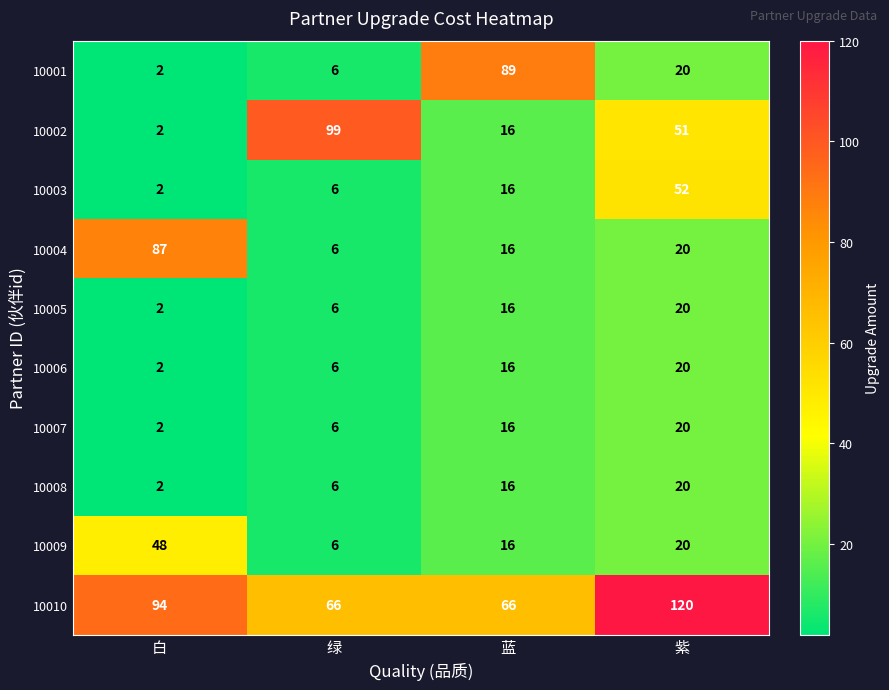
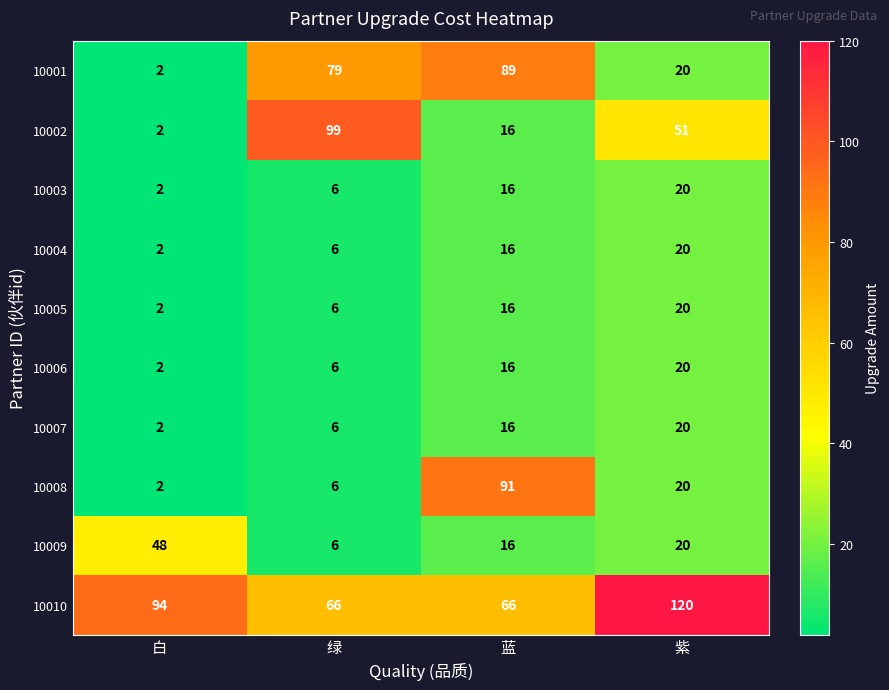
  {
    "10001": {
      "白": 2,
-     "绿": 6,
+     "绿": 79,
      "蓝": 89,
      "紫": 20
    },
    "10002": {
      "白": 2,
      "绿": 99,
      "蓝": 16,
      "紫": 51
    },
    "10003": {
      "白": 2,
      "绿": 6,
      "蓝": 16,
-     "紫": 52
+     "紫": 20
    },
    "10004": {
-     "白": 87,
+     "白": 2,
      "绿": 6,
      "蓝": 16,
      "紫": 20
    },
    "10005": {
      "白": 2,
      "绿": 6,
      "蓝": 16,
      "紫": 20
    },
    "10006": {
      "白": 2,
      "绿": 6,
      "蓝": 16,
      "紫": 20
    },
    "10007": {
      "白": 2,
      "绿": 6,
      "蓝": 16,
      "紫": 20
    },
    "10008": {
      "白": 2,
      "绿": 6,
-     "蓝": 16,
+     "蓝": 91,
      "紫": 20
    },
    "10009": {
      "白": 48,
      "绿": 6,
      "蓝": 16,
      "紫": 20
    },
    "10010": {
      "白": 94,
      "绿": 66,
      "蓝": 66,
      "紫": 120
    }
  }
